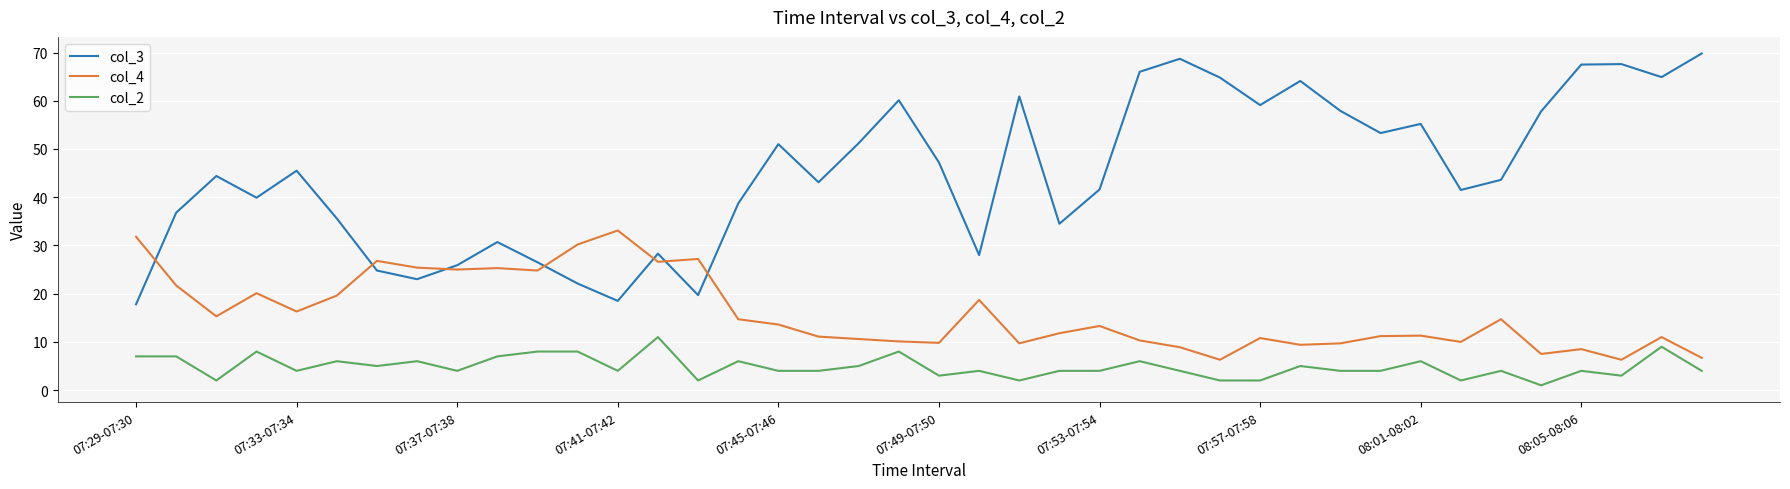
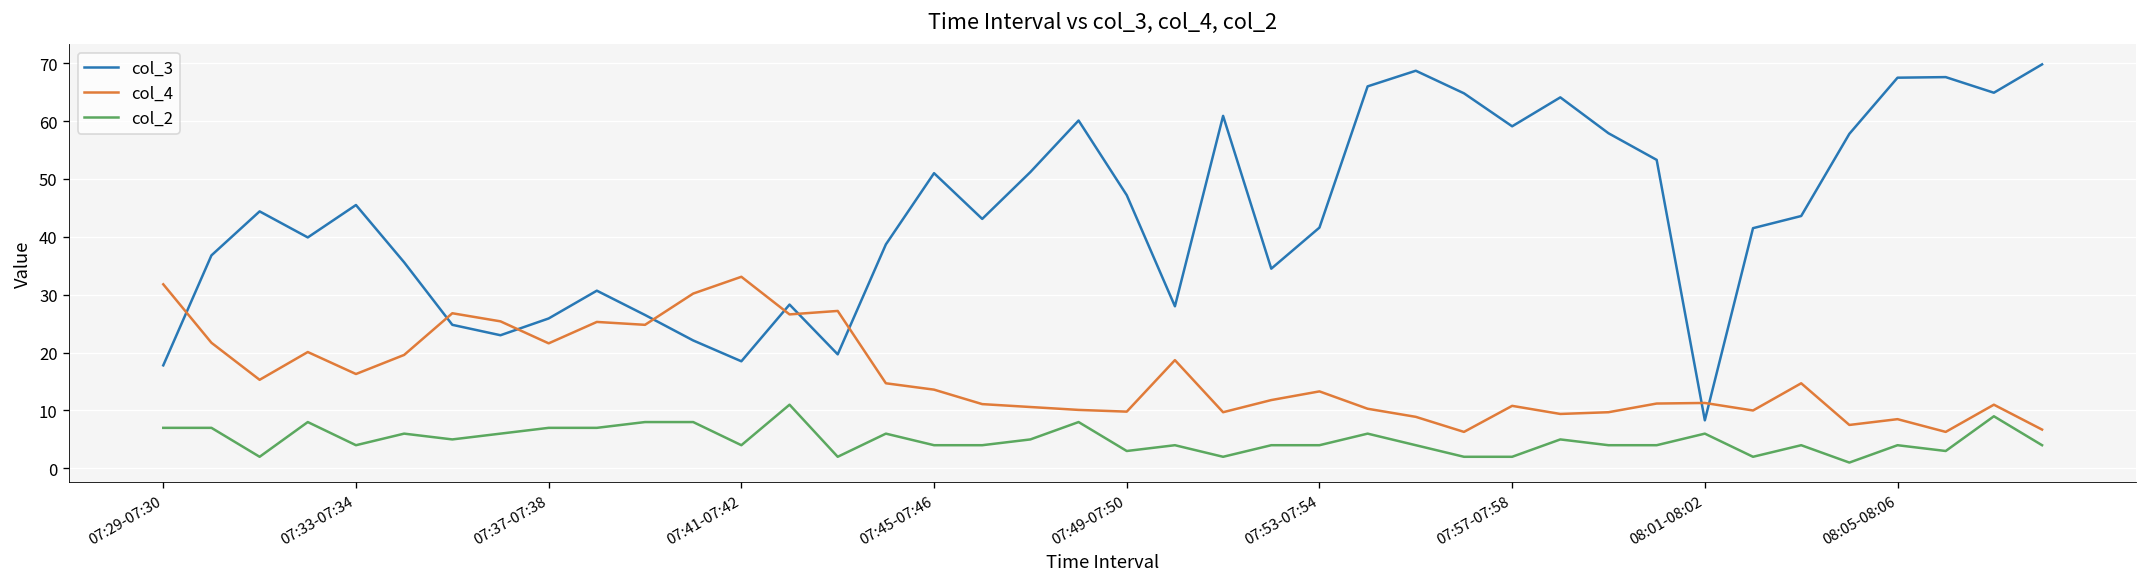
  {
    "col_3": {
      "07:29-07:30": 18,
      "07:33-07:34": 46,
      "07:37-07:38": 26,
      "07:41-07:42": 19,
      "07:45-07:46": 51,
      "07:49-07:50": 47,
      "07:53-07:54": 42,
      "07:57-07:58": 59,
-     "08:01-08:02": 55,
+     "08:01-08:02": 8,
      "08:05-08:06": 68
    },
    "col_4": {
      "07:29-07:30": 32,
      "07:33-07:34": 16,
-     "07:37-07:38": 25,
+     "07:37-07:38": 22,
      "07:41-07:42": 33,
      "07:45-07:46": 14,
      "07:49-07:50": 10,
      "07:53-07:54": 13,
      "07:57-07:58": 11,
      "08:01-08:02": 11,
      "08:05-08:06": 9
    },
    "col_2": {
      "07:29-07:30": 7,
      "07:33-07:34": 4,
-     "07:37-07:38": 4,
+     "07:37-07:38": 7,
      "07:41-07:42": 4,
      "07:45-07:46": 4,
      "07:49-07:50": 3,
      "07:53-07:54": 4,
      "07:57-07:58": 2,
      "08:01-08:02": 6,
      "08:05-08:06": 4
    }
  }
